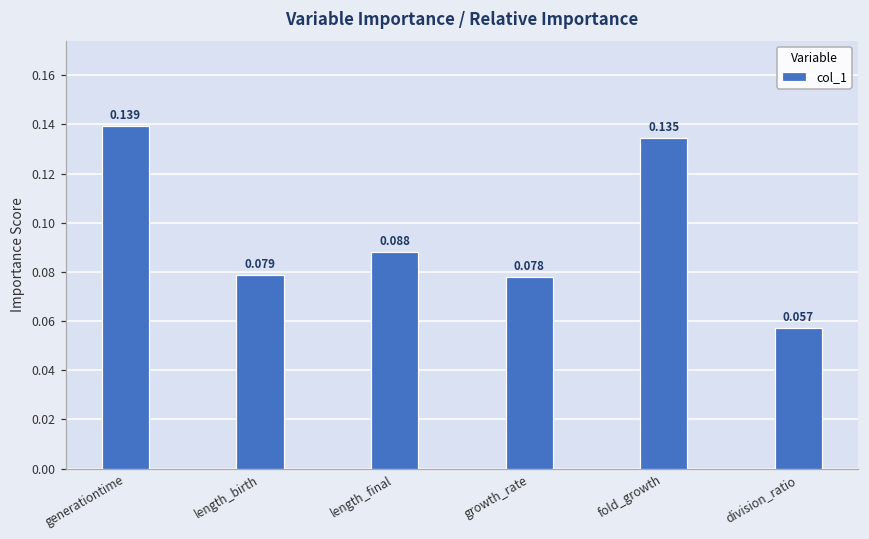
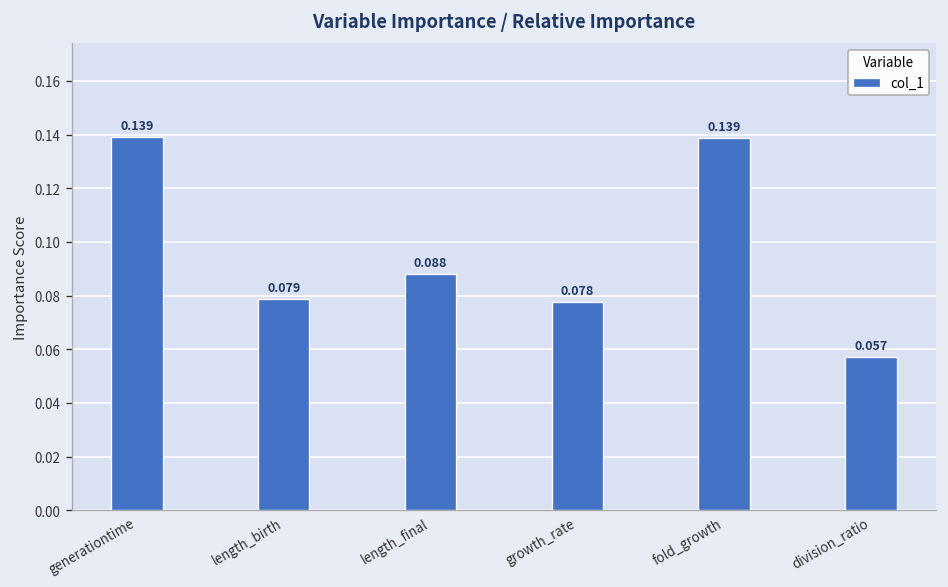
  {
    "generationtime": 0.139,
    "length_birth": 0.079,
    "length_final": 0.088,
    "growth_rate": 0.078,
-   "fold_growth": 0.135,
+   "fold_growth": 0.139,
    "division_ratio": 0.057
  }
